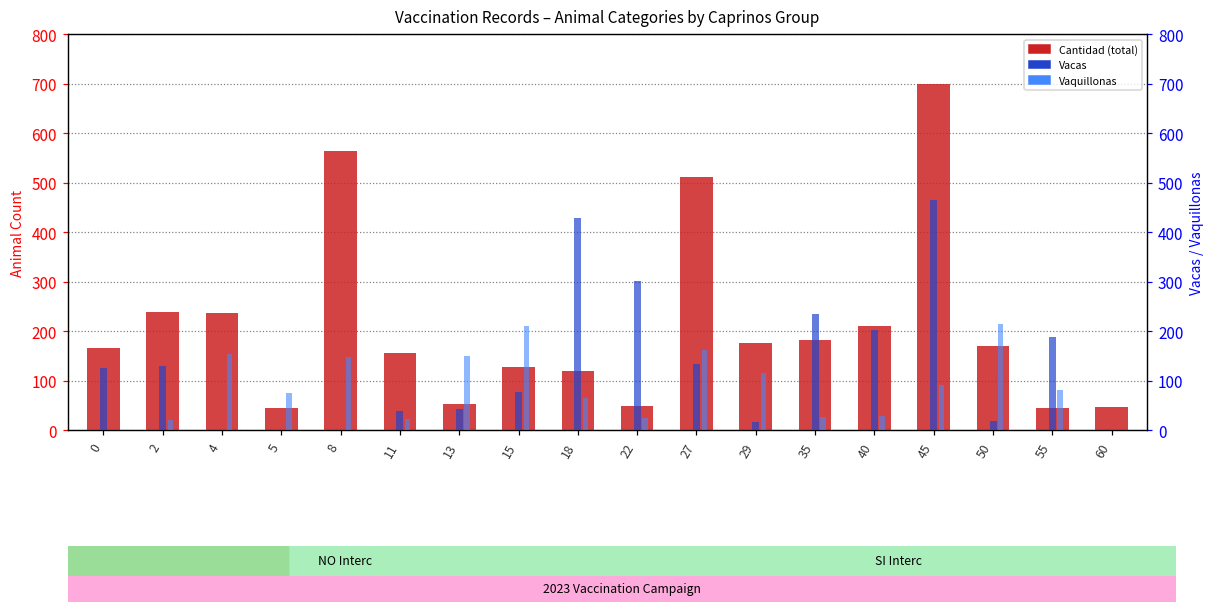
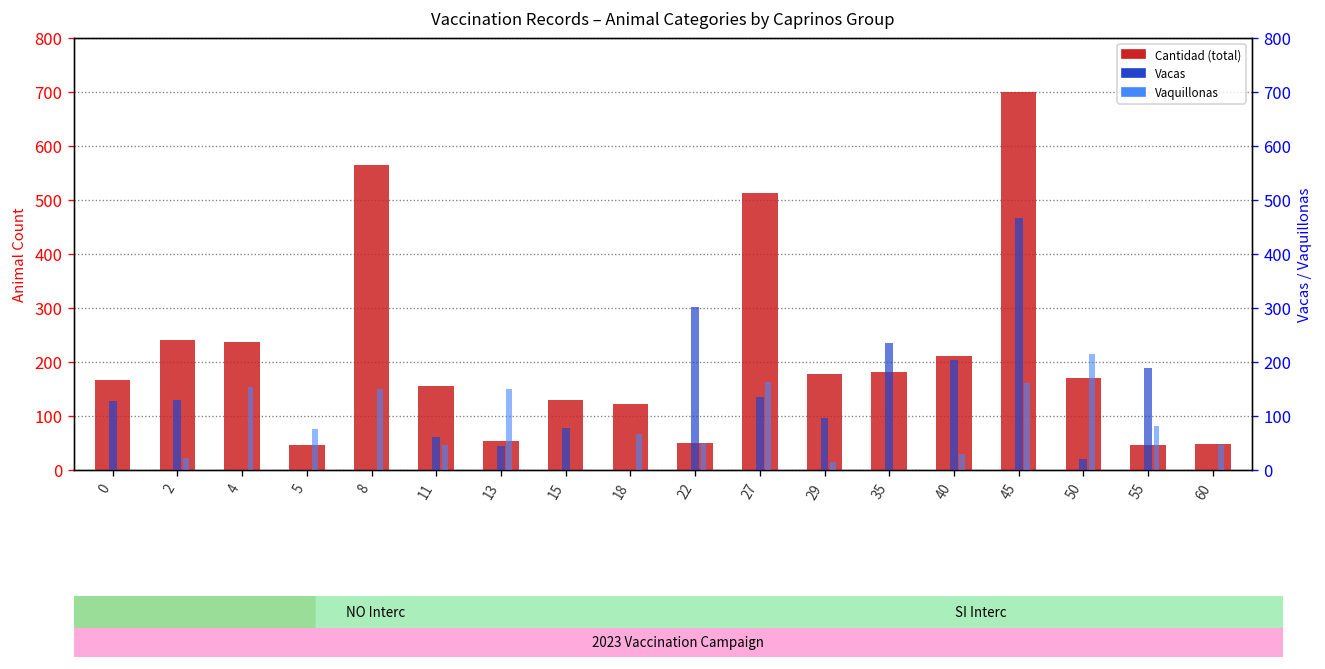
  {
    "Vacas": {
      "0": 130,
      "2": 130,
      "4": 0,
      "5": 0,
      "8": 0,
-     "11": 40,
+     "11": 60,
      "13": 40,
      "15": 80,
-     "18": 430,
+     "18": 0,
      "22": 300,
      "27": 140,
-     "29": 20,
+     "29": 100,
      "35": 240,
      "40": 200,
      "45": 470,
      "50": 20,
      "55": 190,
      "60": 0
    },
    "Vaquillonas": {
      "0": 0,
      "2": 20,
      "4": 150,
      "5": 80,
      "8": 150,
-     "11": 20,
+     "11": 50,
      "13": 150,
-     "15": 210,
+     "15": 0,
      "18": 70,
-     "22": 30,
+     "22": 50,
      "27": 160,
-     "29": 120,
-     "35": 30,
+     "29": 10,
+     "35": 0,
      "40": 30,
-     "45": 90,
+     "45": 160,
      "50": 220,
      "55": 80,
-     "60": 0
+     "60": 50
    }
  }
